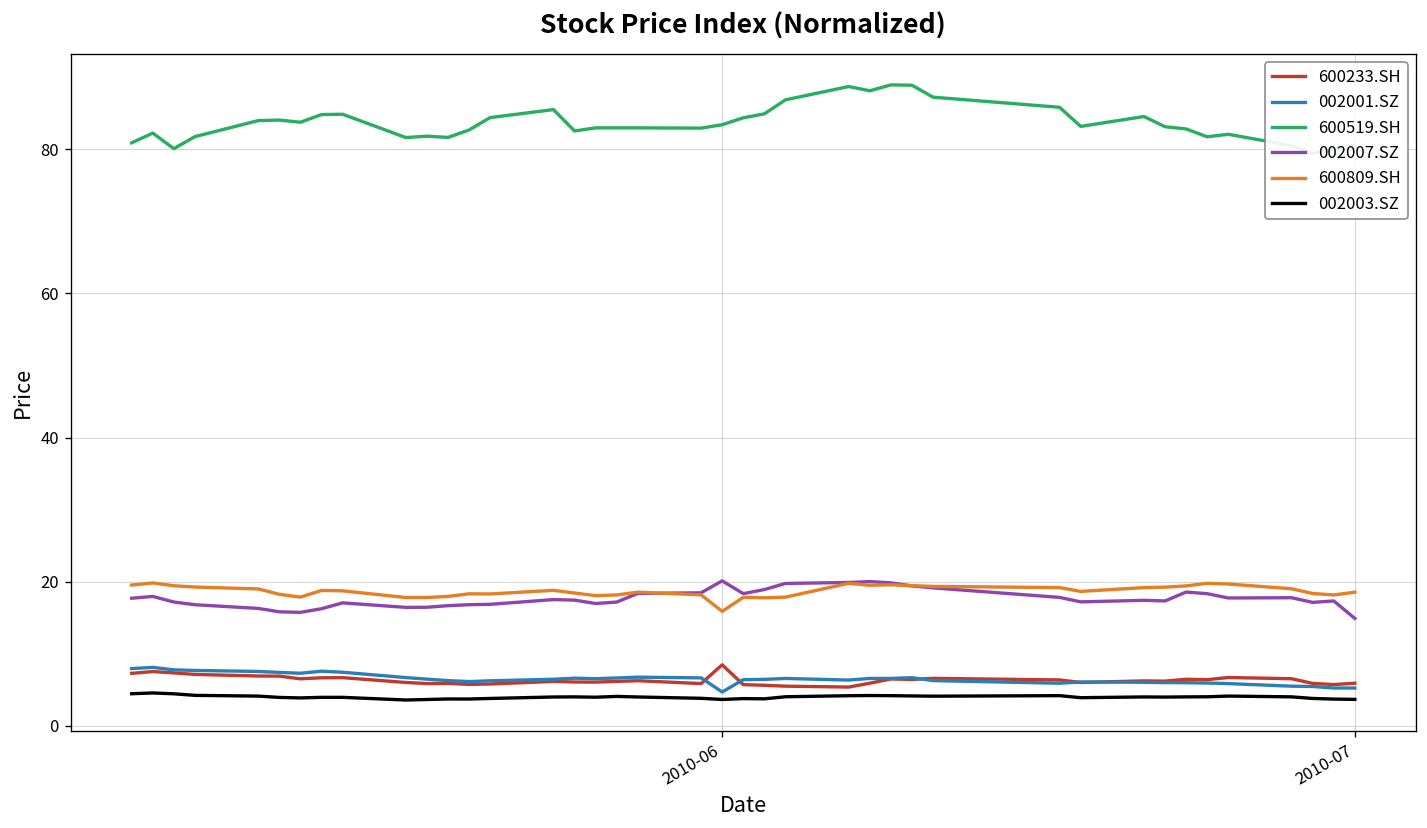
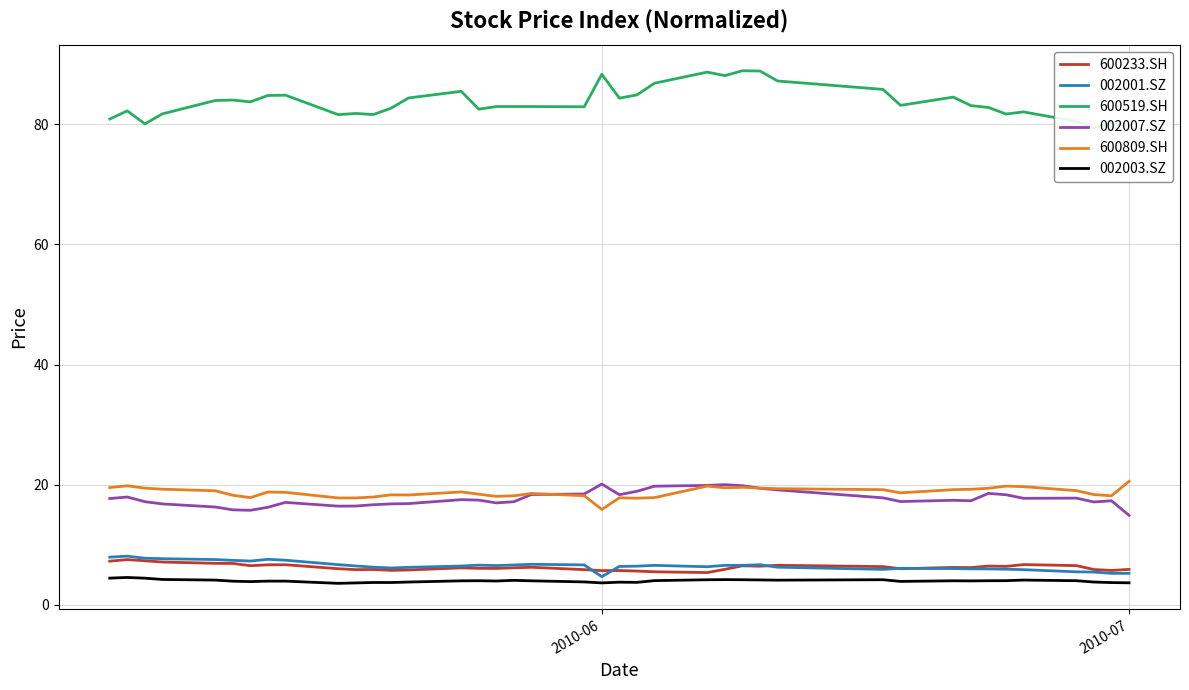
  {
    "600233.SH": {
-     "2010-06": 8,
+     "2010-06": 6,
      "2010-07": 6
    },
    "002001.SZ": {
      "2010-06": 5,
      "2010-07": 5
    },
    "600519.SH": {
-     "2010-06": 83
+     "2010-06": 88
    },
    "002007.SZ": {
      "2010-06": 20,
      "2010-07": 15
    },
    "600809.SH": {
      "2010-06": 16,
-     "2010-07": 19
+     "2010-07": 21
    },
    "002003.SZ": {
      "2010-06": 4,
      "2010-07": 4
    }
  }
